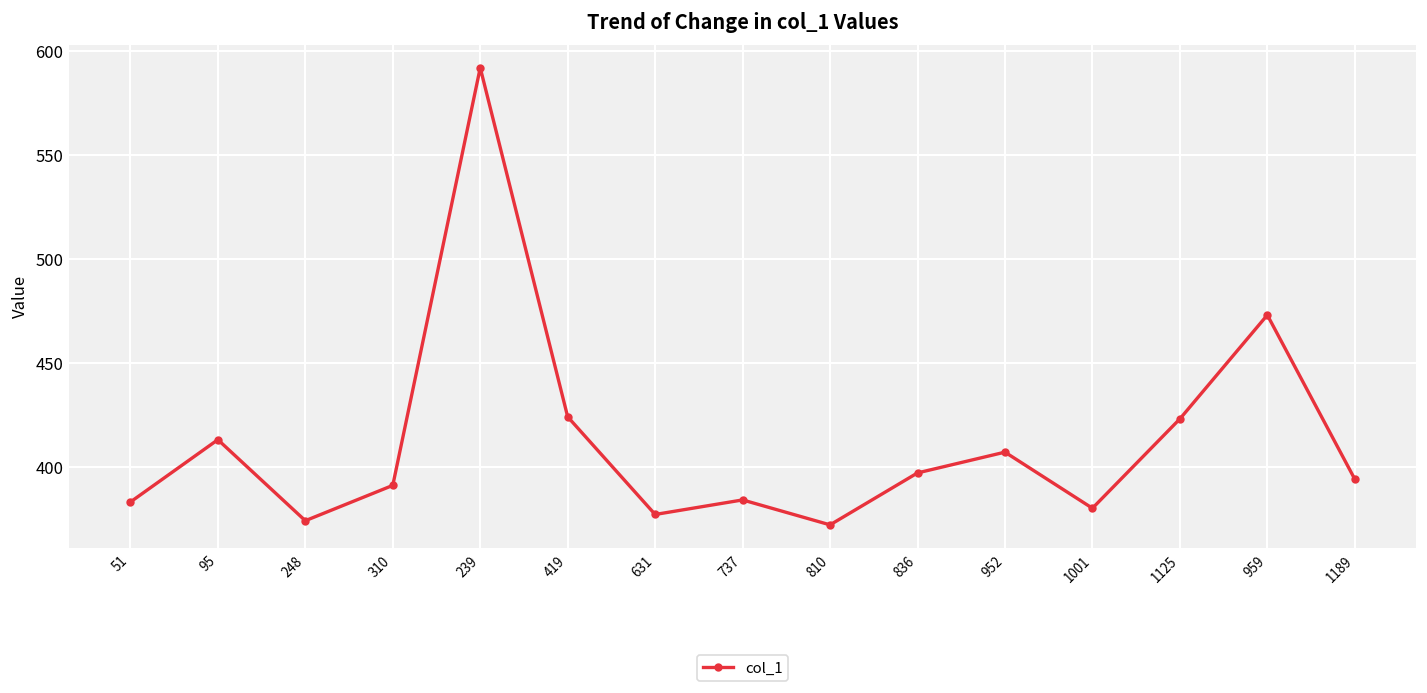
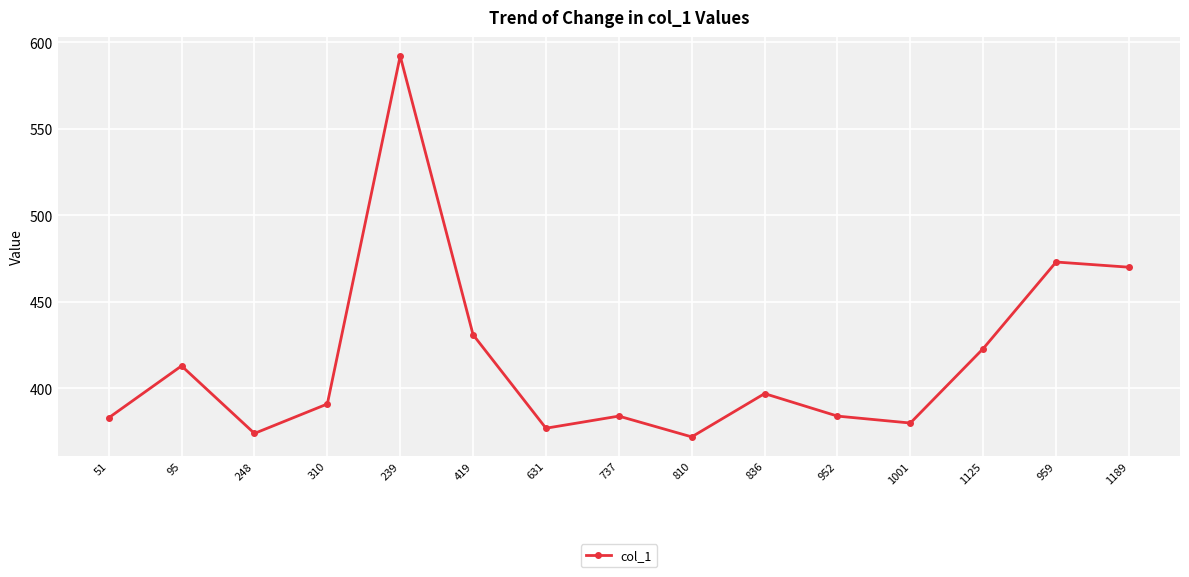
  {
    "51": 383,
    "95": 413,
    "248": 374,
    "310": 391,
    "239": 592,
-   "419": 424,
+   "419": 431,
    "631": 377,
    "737": 384,
    "810": 372,
    "836": 397,
-   "952": 407,
+   "952": 384,
    "1001": 380,
    "1125": 423,
    "959": 473,
-   "1189": 394
+   "1189": 470
  }
